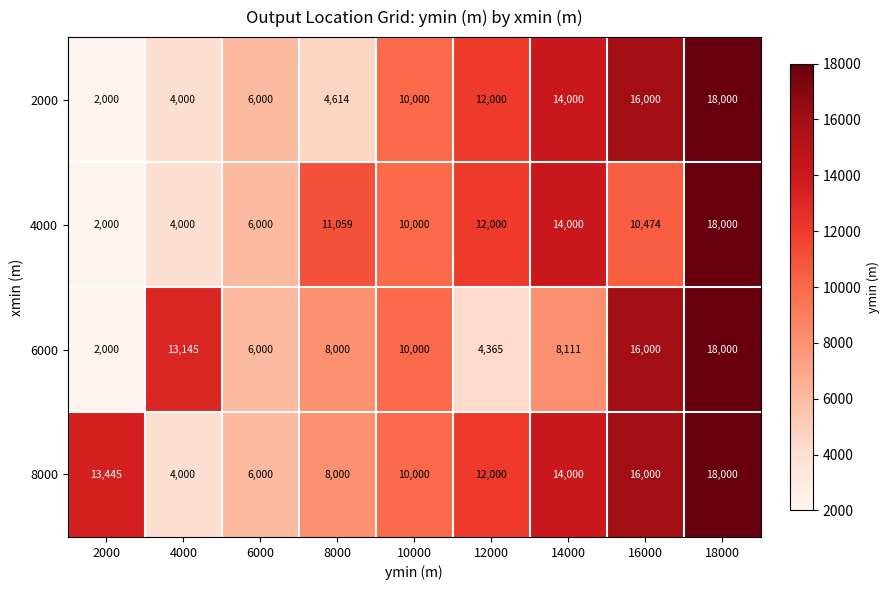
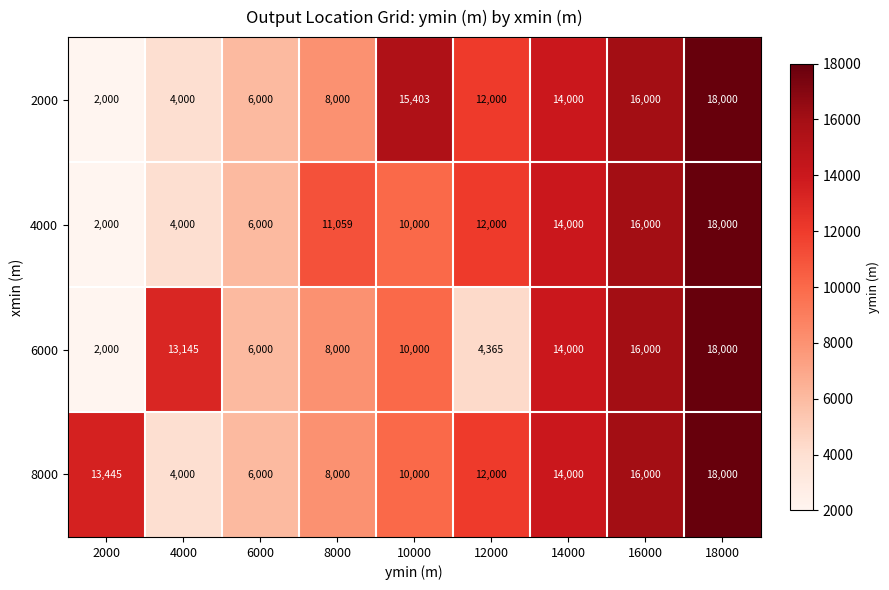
  {
    "2000": {
      "2000": "2,000",
      "4000": "4,000",
      "6000": "6,000",
-     "8000": "4,614",
-     "10000": "10,000",
+     "8000": "8,000",
+     "10000": "15,403",
      "12000": "12,000",
      "14000": "14,000",
      "16000": "16,000",
      "18000": "18,000"
    },
    "4000": {
      "2000": "2,000",
      "4000": "4,000",
      "6000": "6,000",
      "8000": "11,059",
      "10000": "10,000",
      "12000": "12,000",
      "14000": "14,000",
-     "16000": "10,474",
+     "16000": "16,000",
      "18000": "18,000"
    },
    "6000": {
      "2000": "2,000",
      "4000": "13,145",
      "6000": "6,000",
      "8000": "8,000",
      "10000": "10,000",
      "12000": "4,365",
-     "14000": "8,111",
+     "14000": "14,000",
      "16000": "16,000",
      "18000": "18,000"
    },
    "8000": {
      "2000": "13,445",
      "4000": "4,000",
      "6000": "6,000",
      "8000": "8,000",
      "10000": "10,000",
      "12000": "12,000",
      "14000": "14,000",
      "16000": "16,000",
      "18000": "18,000"
    }
  }
